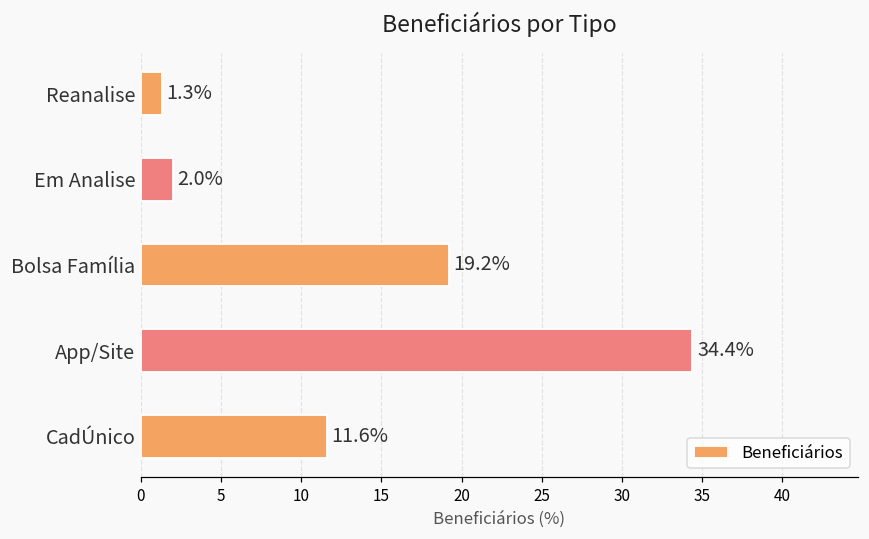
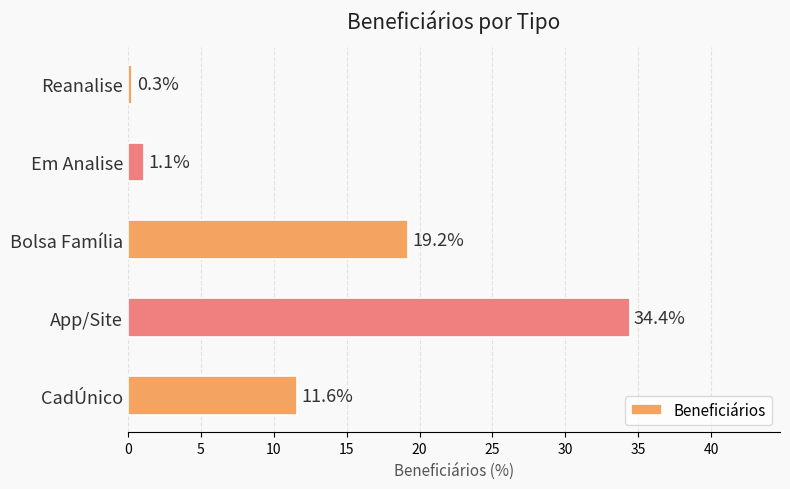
  {
-   "Reanalise": "1.3%",
-   "Em Analise": "2.0%",
+   "Reanalise": "0.3%",
+   "Em Analise": "1.1%",
    "Bolsa Família": "19.2%",
    "App/Site": "34.4%",
    "CadÚnico": "11.6%"
  }
